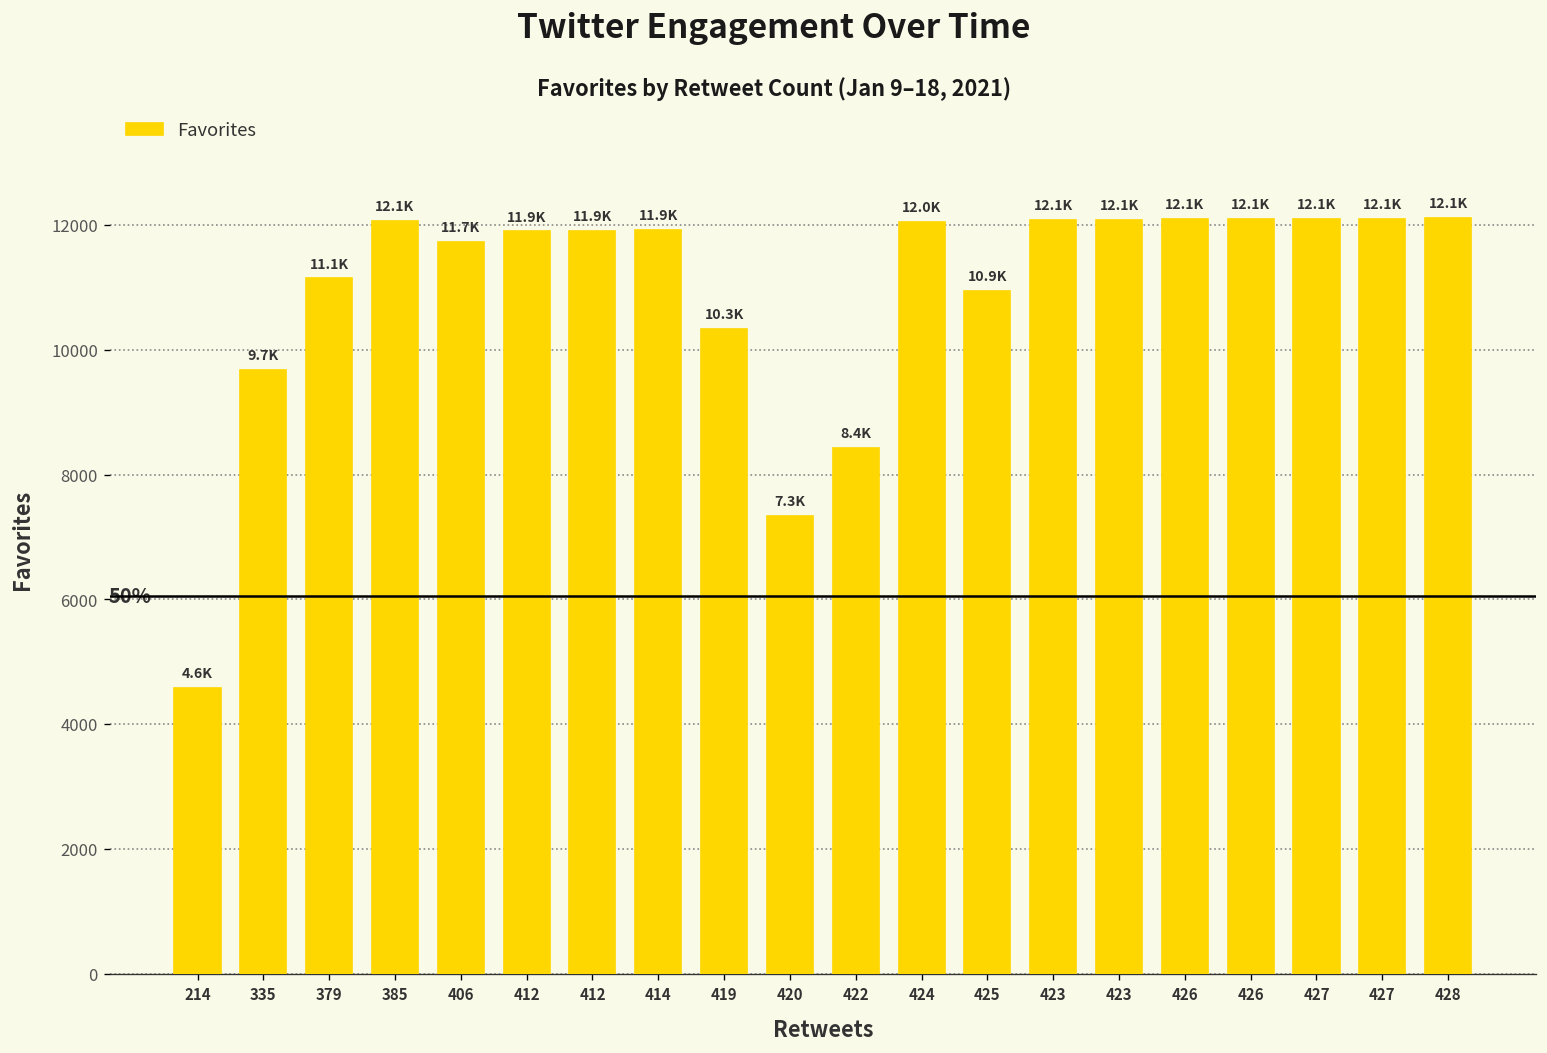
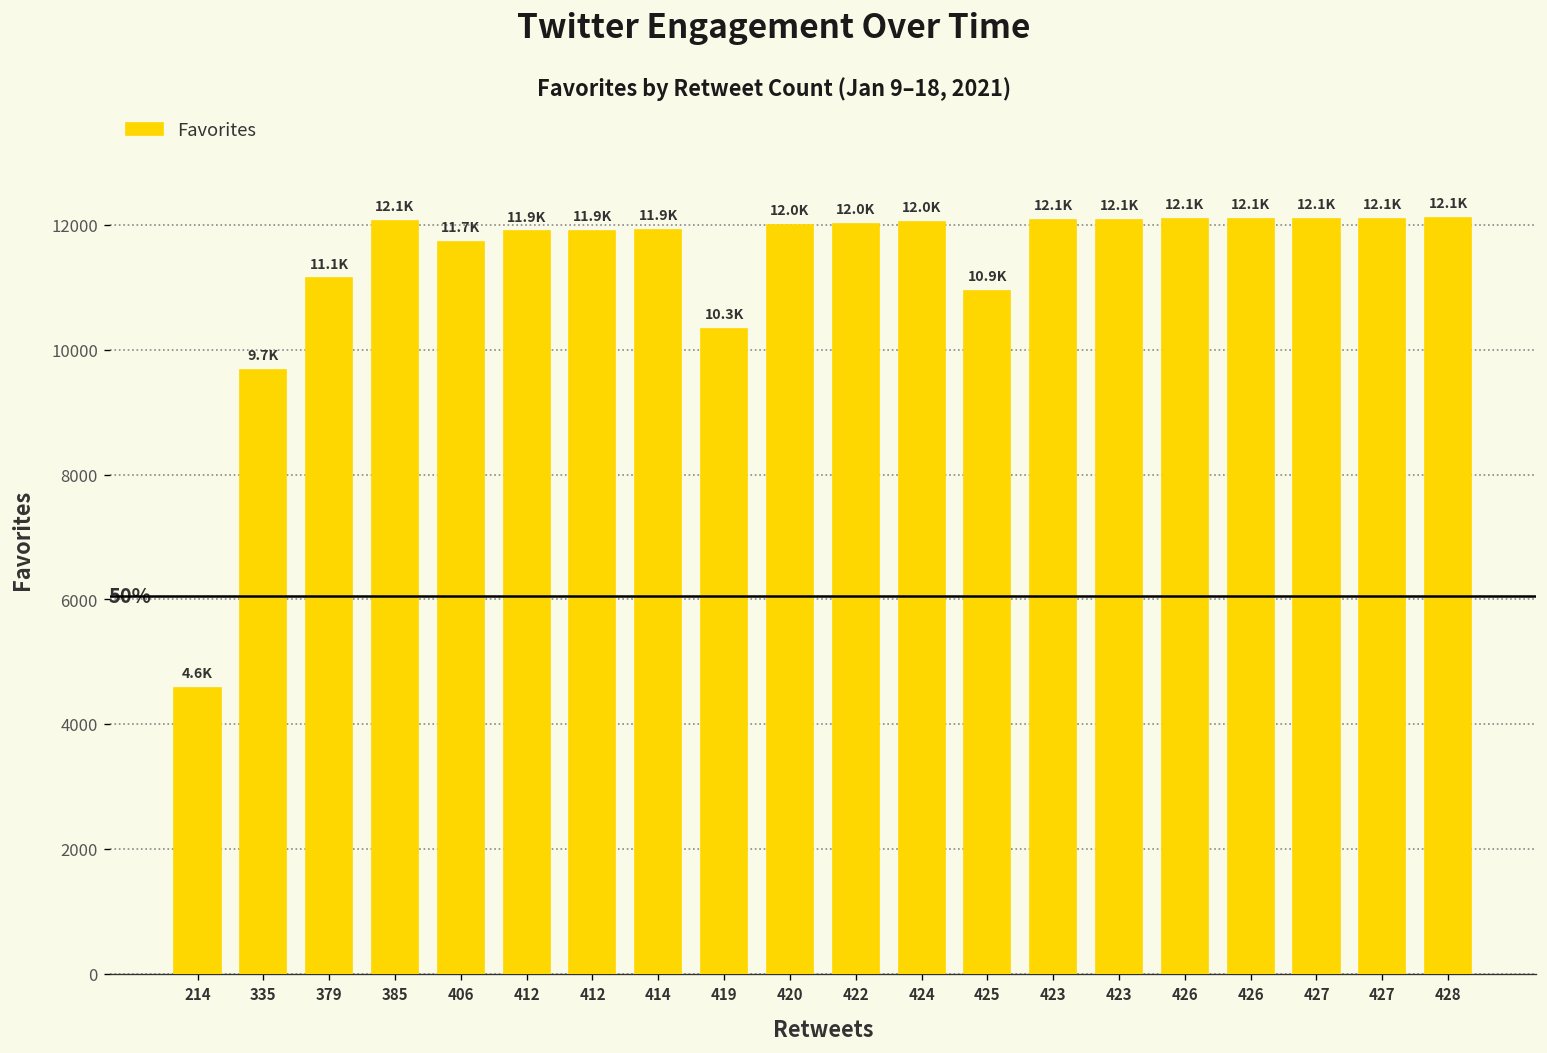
  {
    "214": "4.6K",
    "335": "9.7K",
    "379": "11.1K",
    "385": "12.1K",
    "406": "11.7K",
    "414": "11.9K",
    "419": "10.3K",
-   "420": "7.3K",
-   "422": "8.4K",
+   "420": "12.0K",
+   "422": "12.0K",
    "424": "12.0K",
    "425": "10.9K",
    "428": "12.1K"
  }
